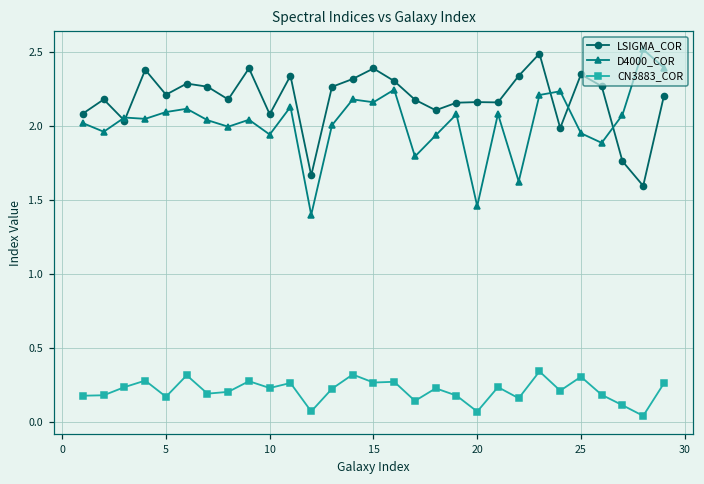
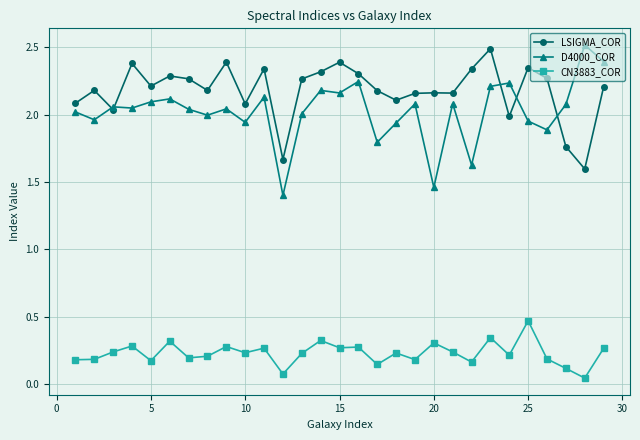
  {
    "CN3883_COR": {
      "5": 0.17,
      "10": 0.23,
      "15": 0.27,
-     "20": 0.07,
-     "25": 0.31
+     "20": 0.31,
+     "25": 0.47
    }
  }
